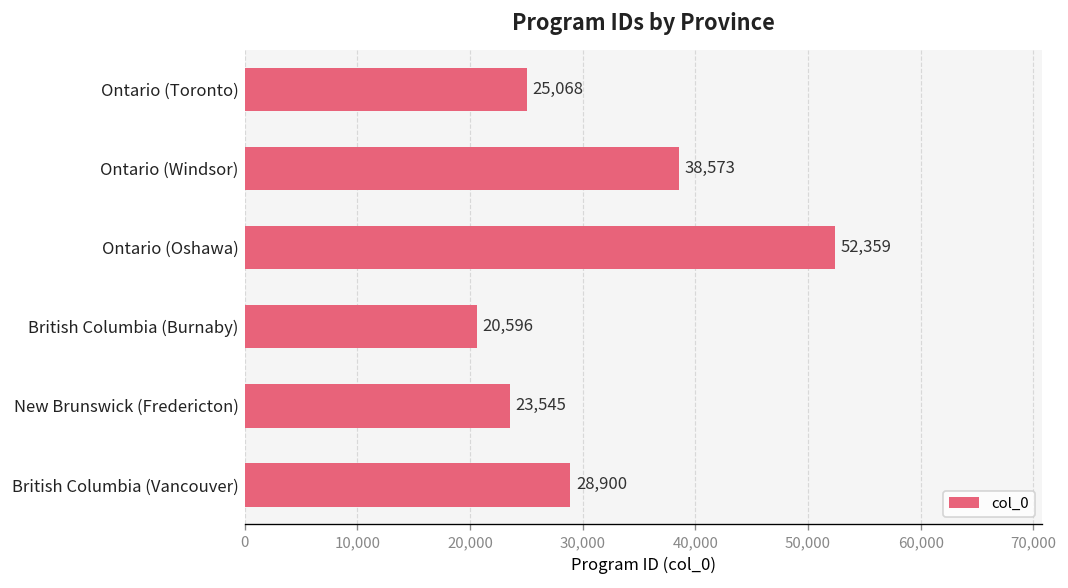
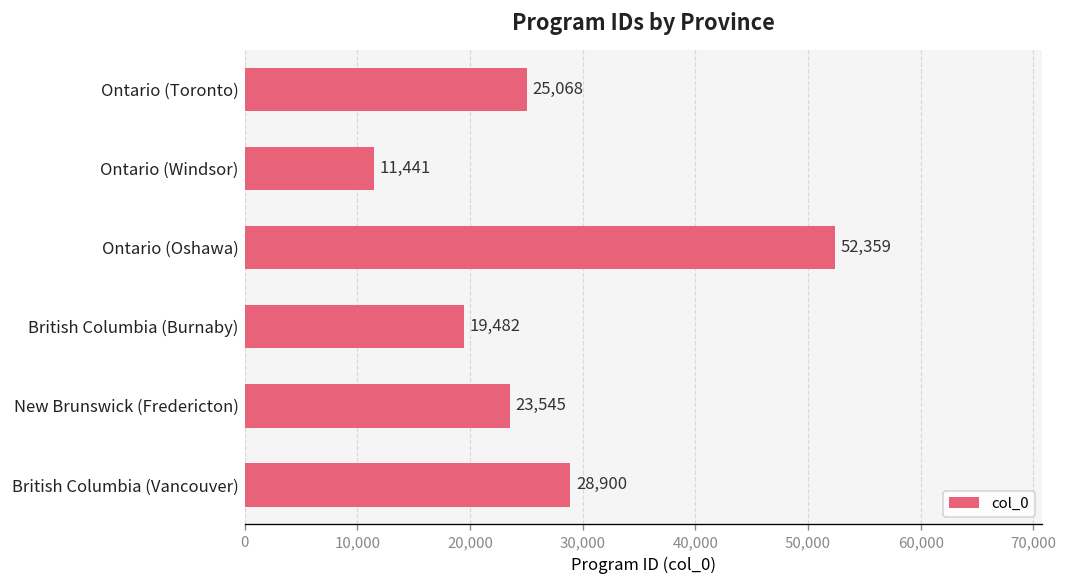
  {
    "Ontario (Toronto)": "25,068",
-   "Ontario (Windsor)": "38,573",
+   "Ontario (Windsor)": "11,441",
    "Ontario (Oshawa)": "52,359",
-   "British Columbia (Burnaby)": "20,596",
+   "British Columbia (Burnaby)": "19,482",
    "New Brunswick (Fredericton)": "23,545",
    "British Columbia (Vancouver)": "28,900"
  }
